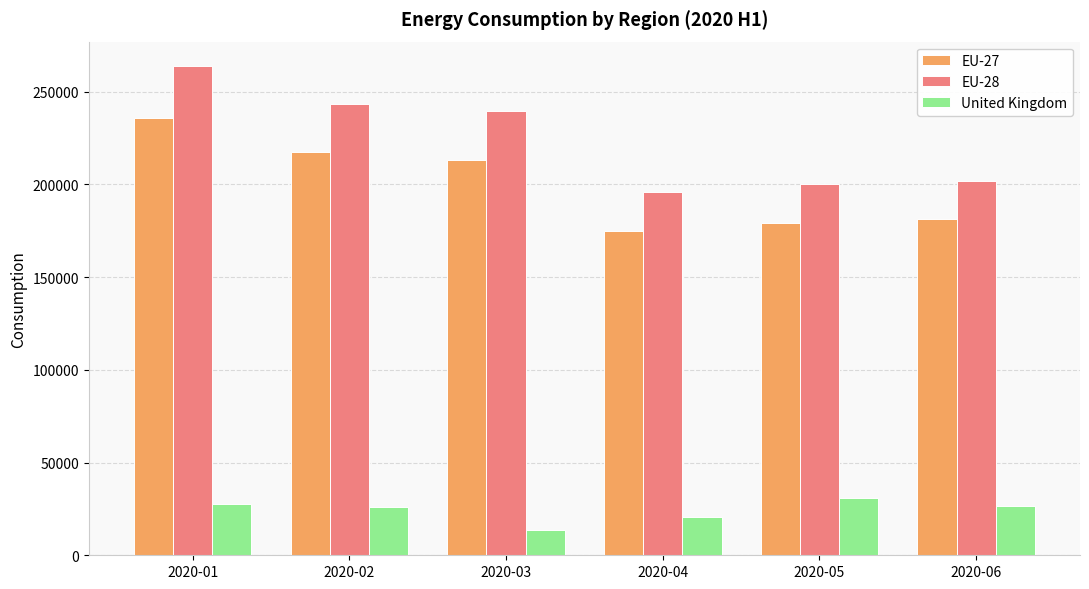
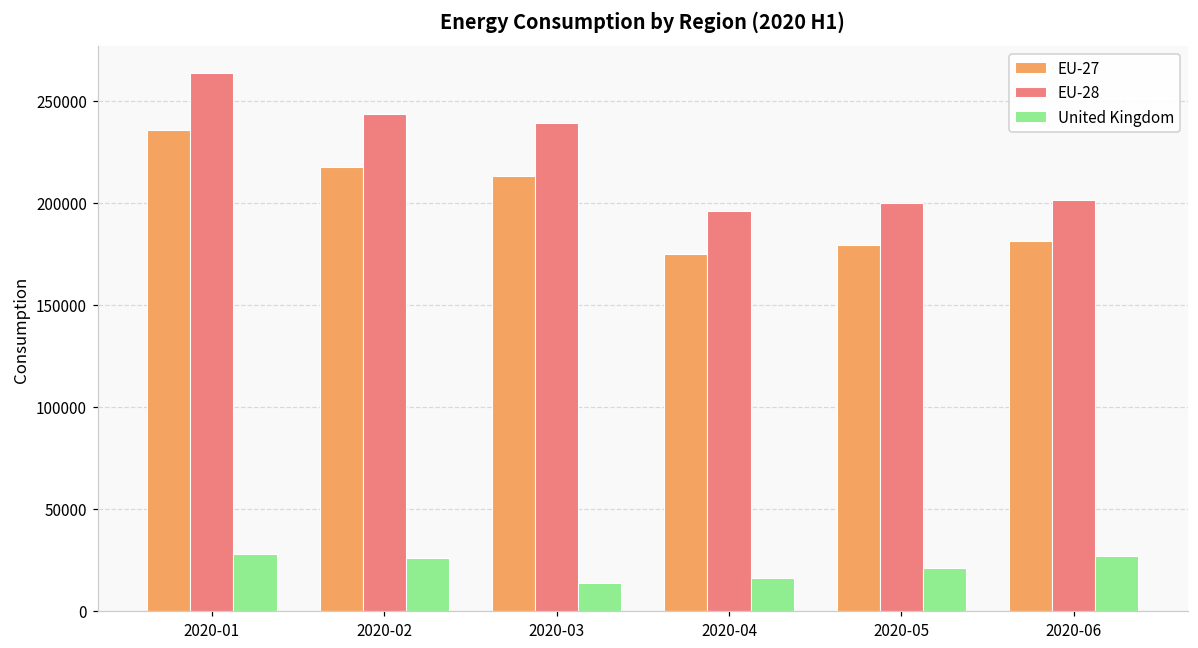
  {
    "United Kingdom": {
      "2020-01": 28000,
      "2020-02": 26000,
      "2020-03": 14000,
-     "2020-04": 21000,
-     "2020-05": 31000,
+     "2020-04": 16000,
+     "2020-05": 21000,
      "2020-06": 27000
    }
  }
